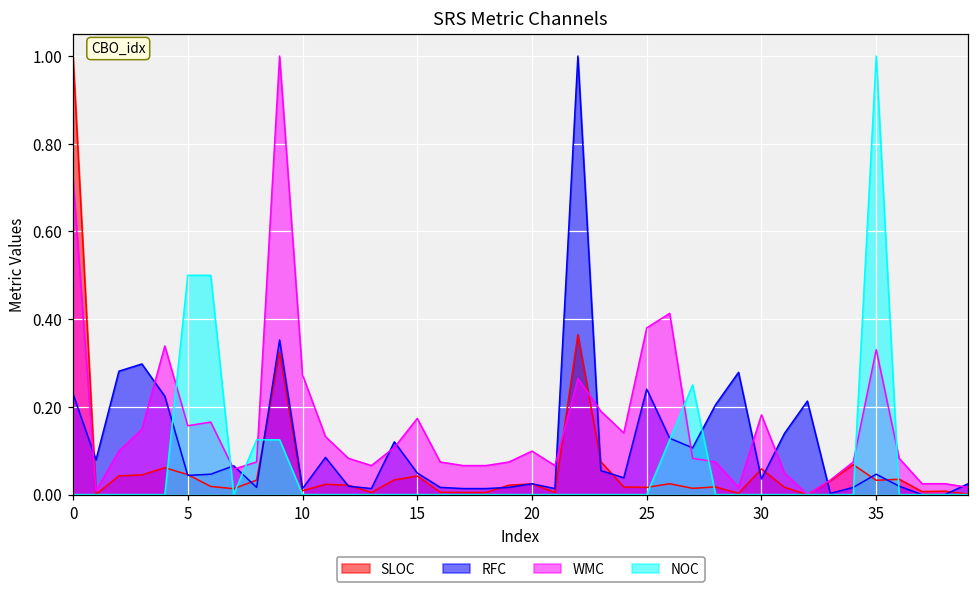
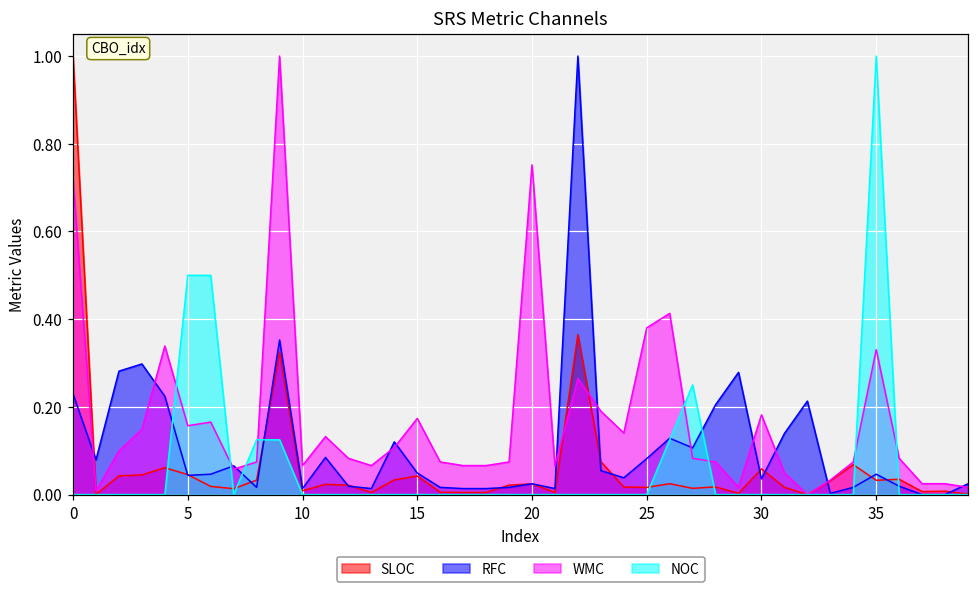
  {
    "SLOC": {
      "0": 1.00,
      "15": 0.04,
      "25": 0.02,
      "30": 0.06,
      "35": 0.03
    },
    "RFC": {
      "0": 0.23,
      "15": 0.05,
-     "25": 0.24,
+     "25": 0.08,
      "30": 0.04,
      "35": 0.05
    },
    "WMC": {
      "0": 0.72,
      "5": 0.16,
-     "10": 0.27,
+     "10": 0.07,
      "15": 0.17,
-     "20": 0.10,
+     "20": 0.75,
      "25": 0.38,
      "30": 0.18,
      "35": 0.33
    },
    "NOC": {
      "0": 0.00,
      "5": 0.50,
      "10": 0.00,
      "15": 0.00,
      "20": 0.00,
      "25": 0.00,
      "30": 0.00,
      "35": 1.00
    }
  }
